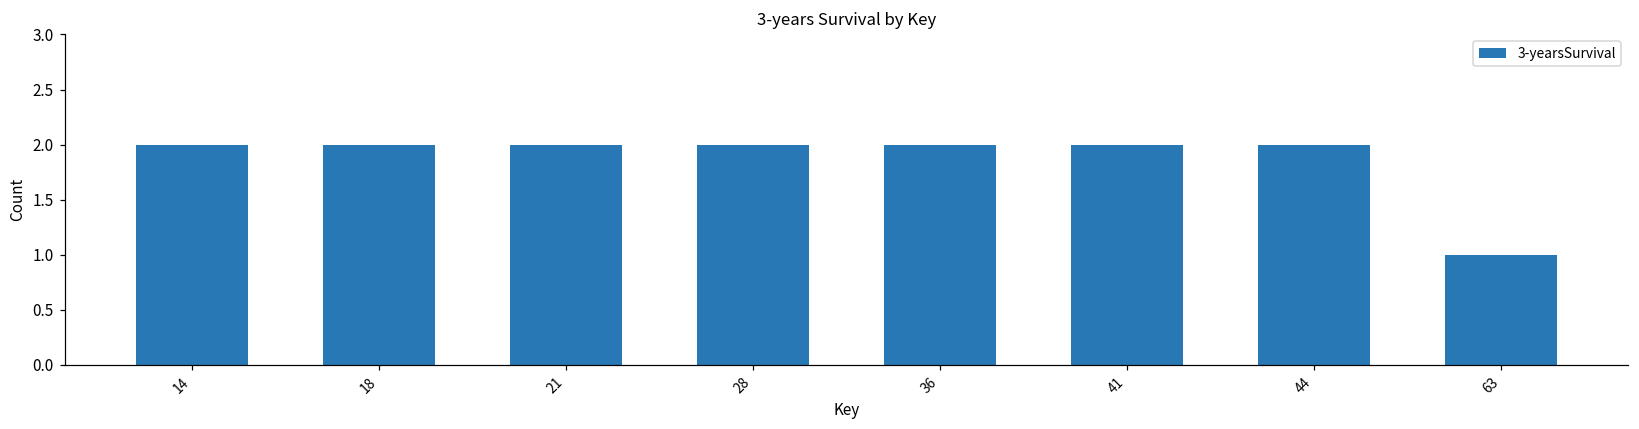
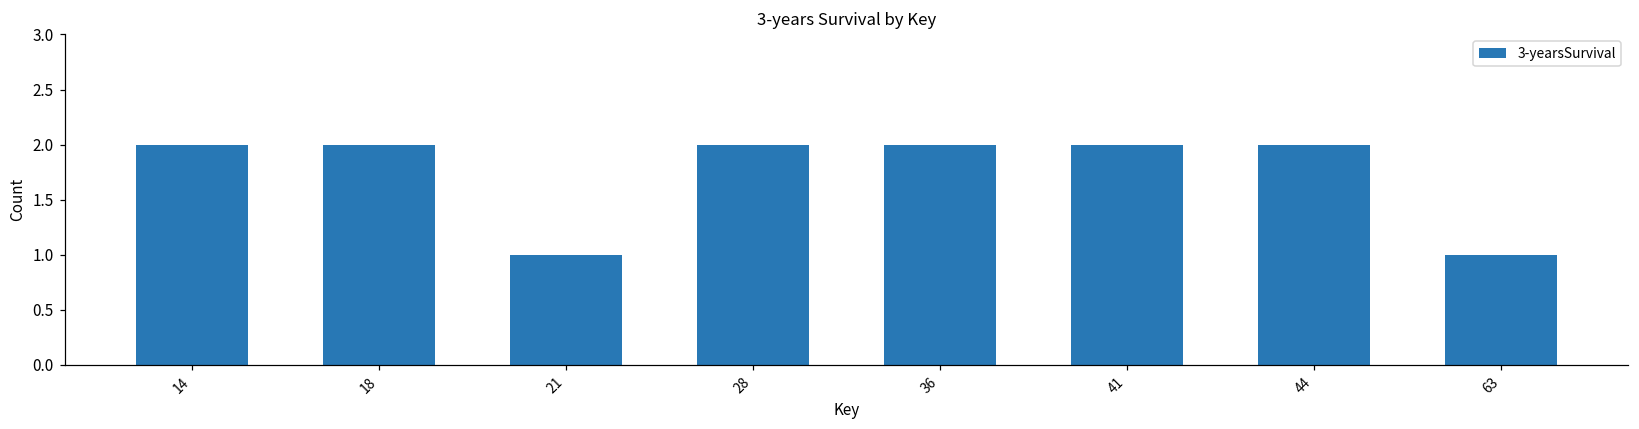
  {
    "14": 2,
    "18": 2,
-   "21": 2,
+   "21": 1,
    "28": 2,
    "36": 2,
    "41": 2,
    "44": 2,
    "63": 1
  }
